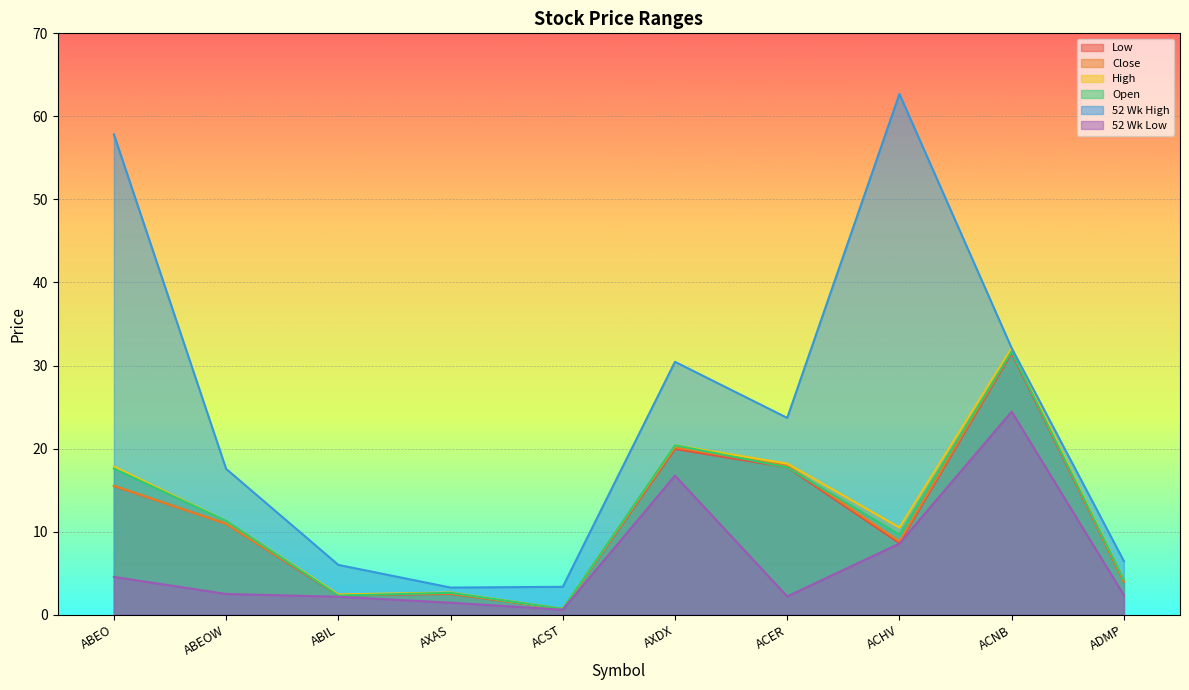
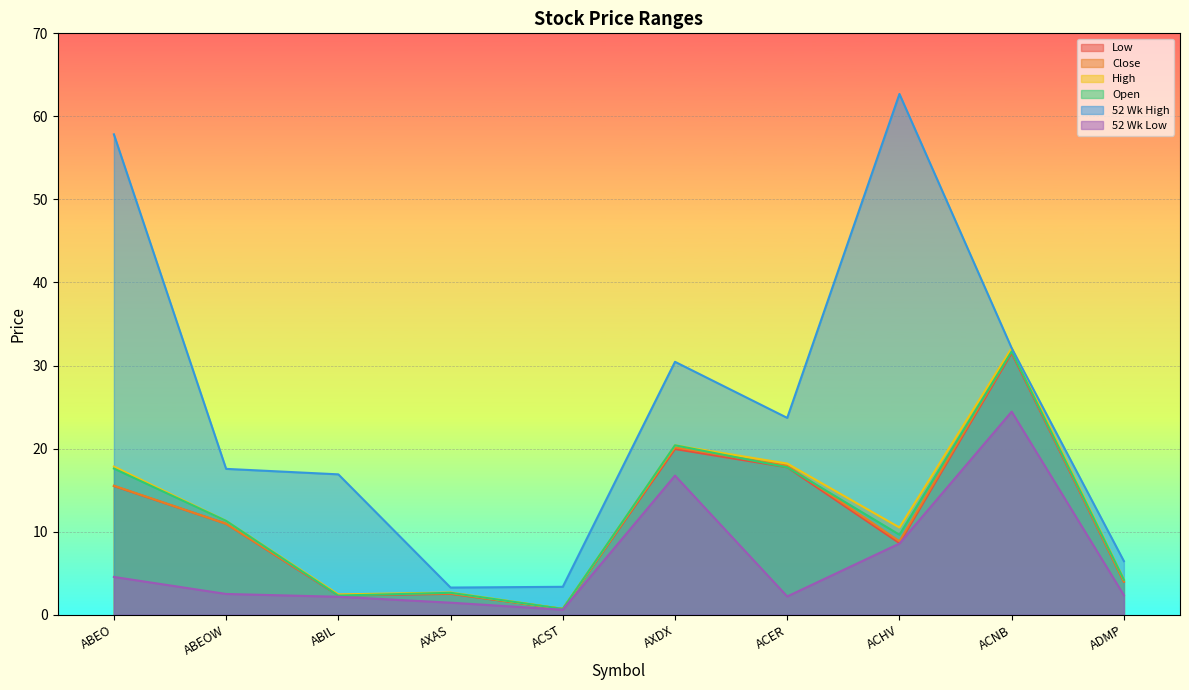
  {
    "Open": {
      "ACHV": 10
    },
    "52 Wk High": {
      "ABEO": 58,
      "ABEOW": 18,
-     "ABIL": 6,
+     "ABIL": 17,
      "AXAS": 3,
      "ACST": 3,
      "AXDX": 30,
      "ACER": 24,
      "ACHV": 63,
      "ADMP": 6
    },
    "52 Wk Low": {
      "ABEO": 5,
      "ABEOW": 3,
      "AXAS": 1,
      "AXDX": 17,
      "ACER": 2,
      "ACNB": 24,
      "ADMP": 2
    }
  }
